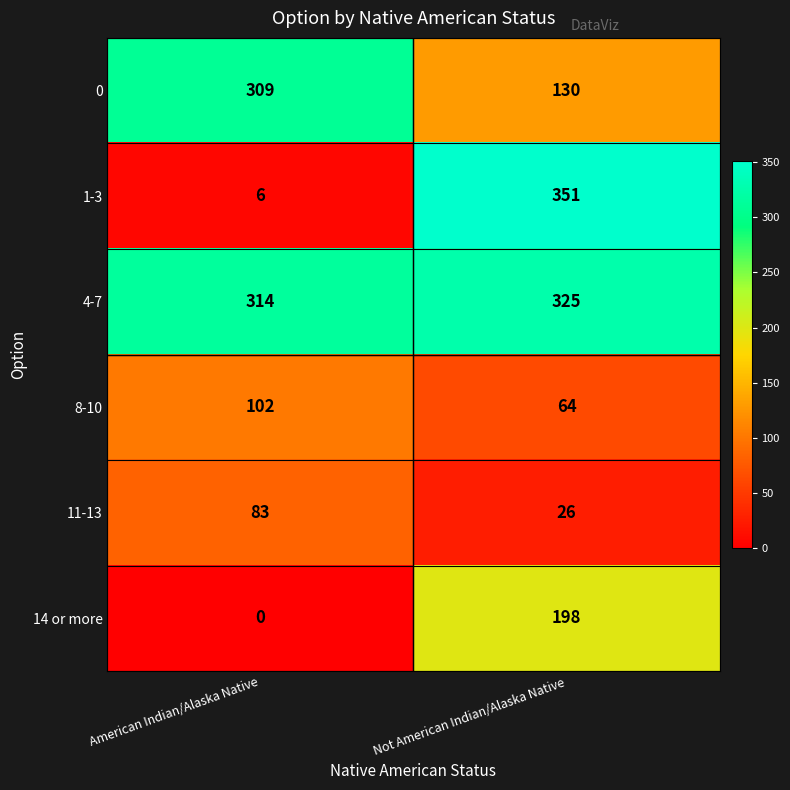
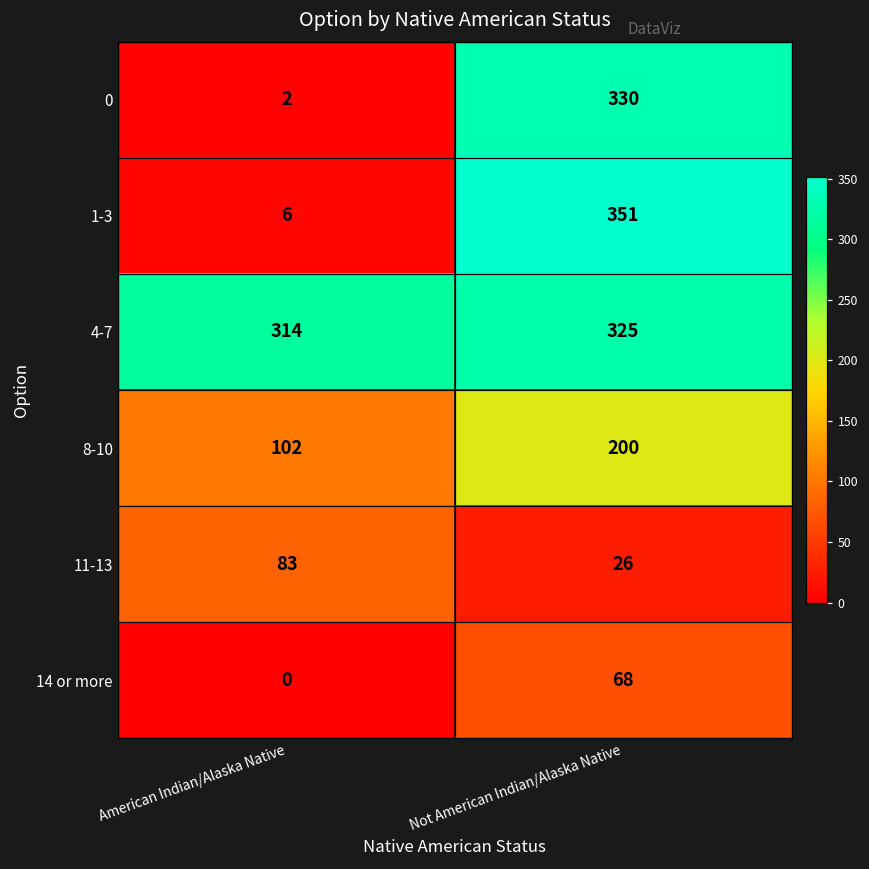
  {
    "0": {
-     "American Indian/Alaska Native": 309,
-     "Not American Indian/Alaska Native": 130
+     "American Indian/Alaska Native": 2,
+     "Not American Indian/Alaska Native": 330
    },
    "1-3": {
      "American Indian/Alaska Native": 6,
      "Not American Indian/Alaska Native": 351
    },
    "4-7": {
      "American Indian/Alaska Native": 314,
      "Not American Indian/Alaska Native": 325
    },
    "8-10": {
      "American Indian/Alaska Native": 102,
-     "Not American Indian/Alaska Native": 64
+     "Not American Indian/Alaska Native": 200
    },
    "11-13": {
      "American Indian/Alaska Native": 83,
      "Not American Indian/Alaska Native": 26
    },
    "14 or more": {
      "American Indian/Alaska Native": 0,
-     "Not American Indian/Alaska Native": 198
+     "Not American Indian/Alaska Native": 68
    }
  }
